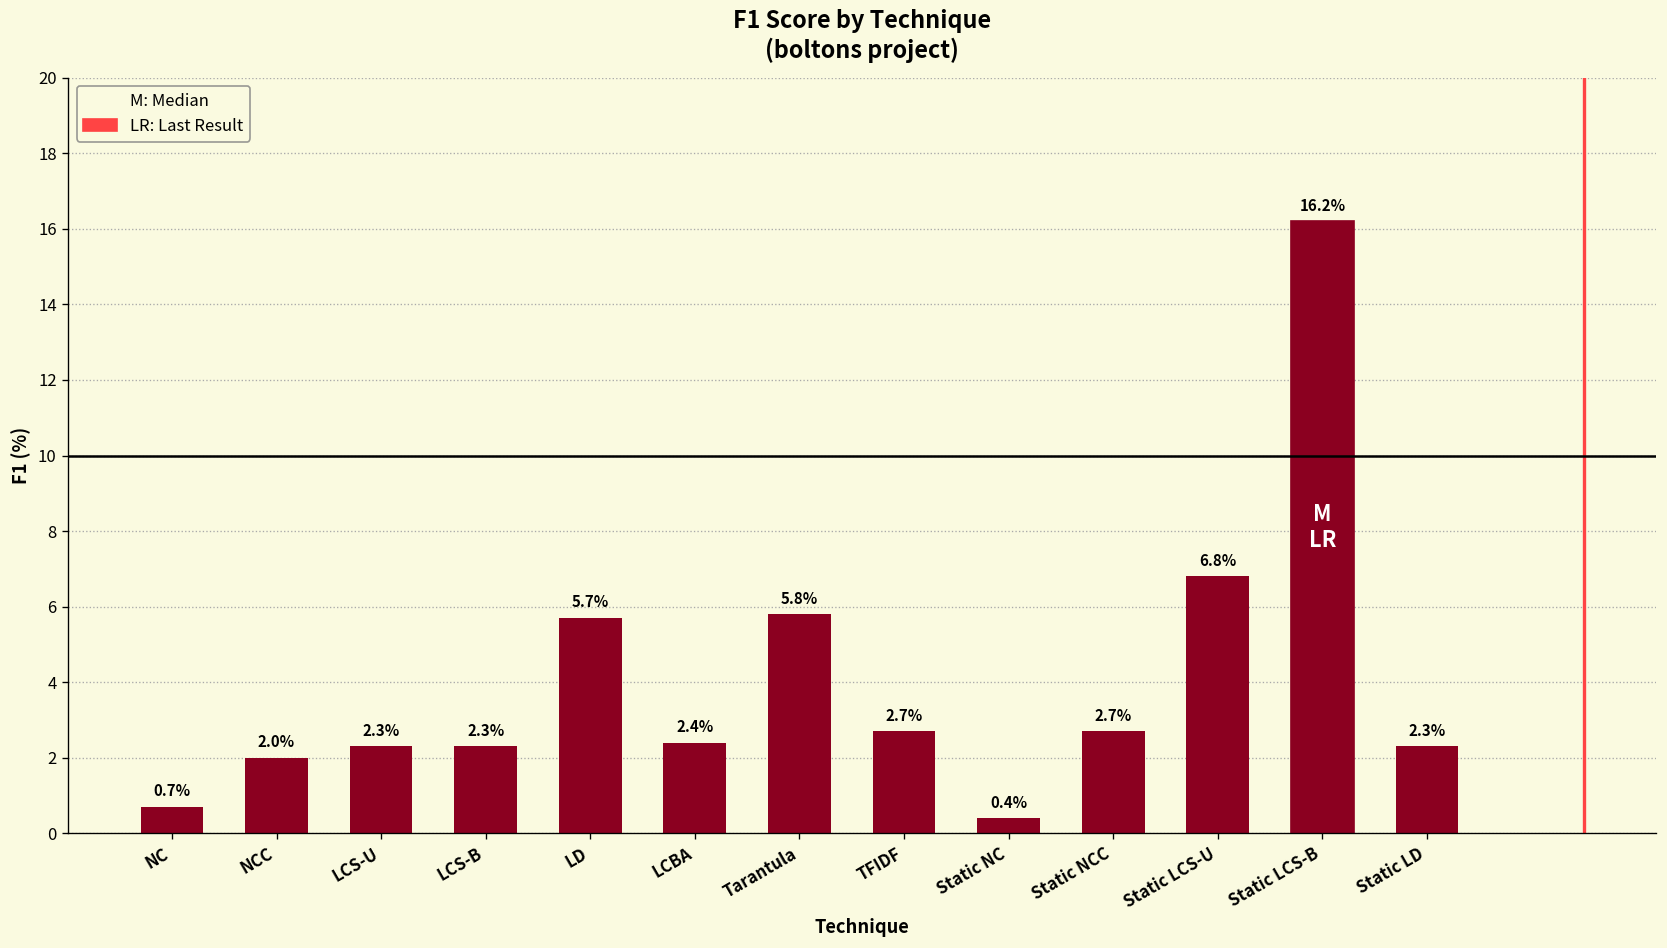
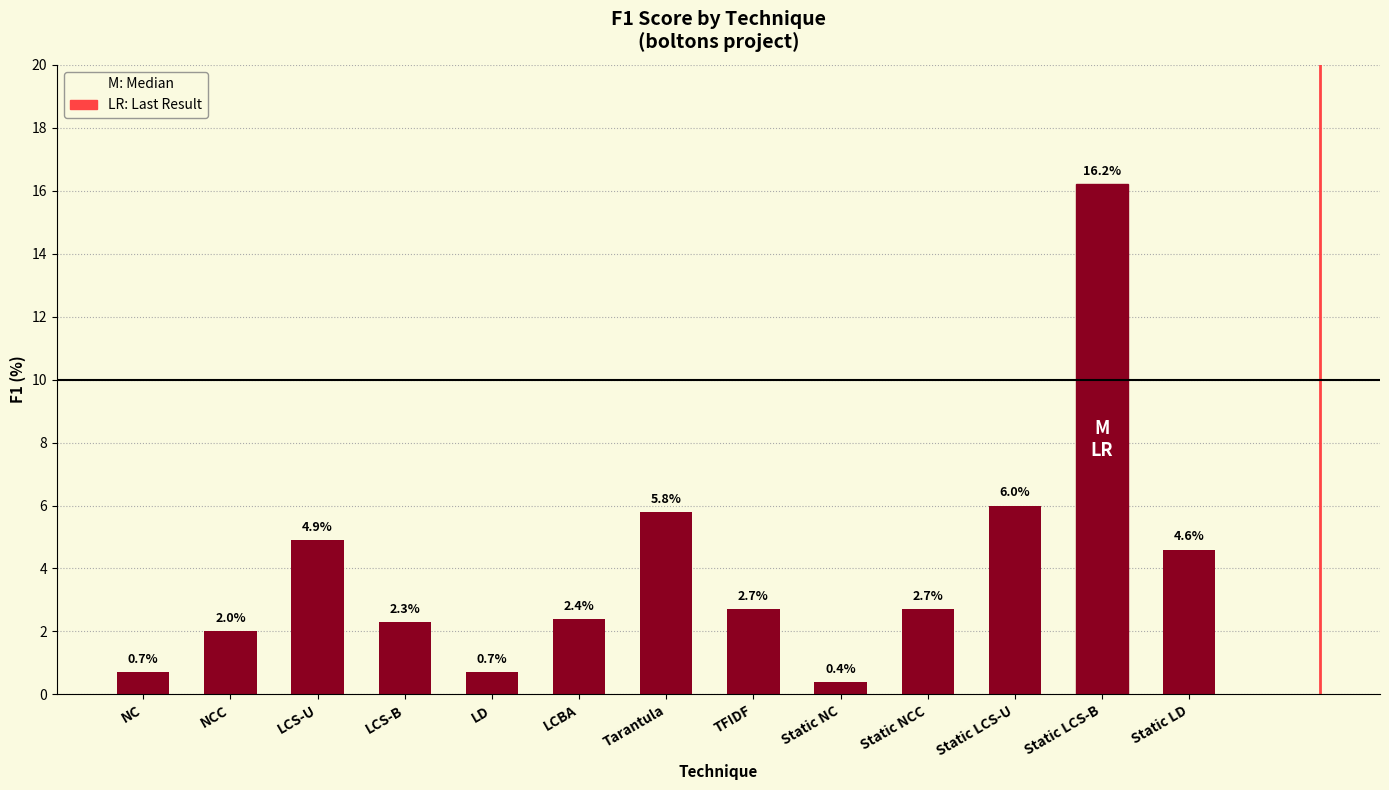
  {
    "NC": "0.7%",
    "NCC": "2.0%",
-   "LCS-U": "2.3%",
+   "LCS-U": "4.9%",
    "LCS-B": "2.3%",
-   "LD": "5.7%",
+   "LD": "0.7%",
    "LCBA": "2.4%",
    "Tarantula": "5.8%",
    "TFIDF": "2.7%",
    "Static NC": "0.4%",
    "Static NCC": "2.7%",
-   "Static LCS-U": "6.8%",
+   "Static LCS-U": "6.0%",
    "Static LCS-B": "16.2%",
-   "Static LD": "2.3%"
+   "Static LD": "4.6%"
  }
